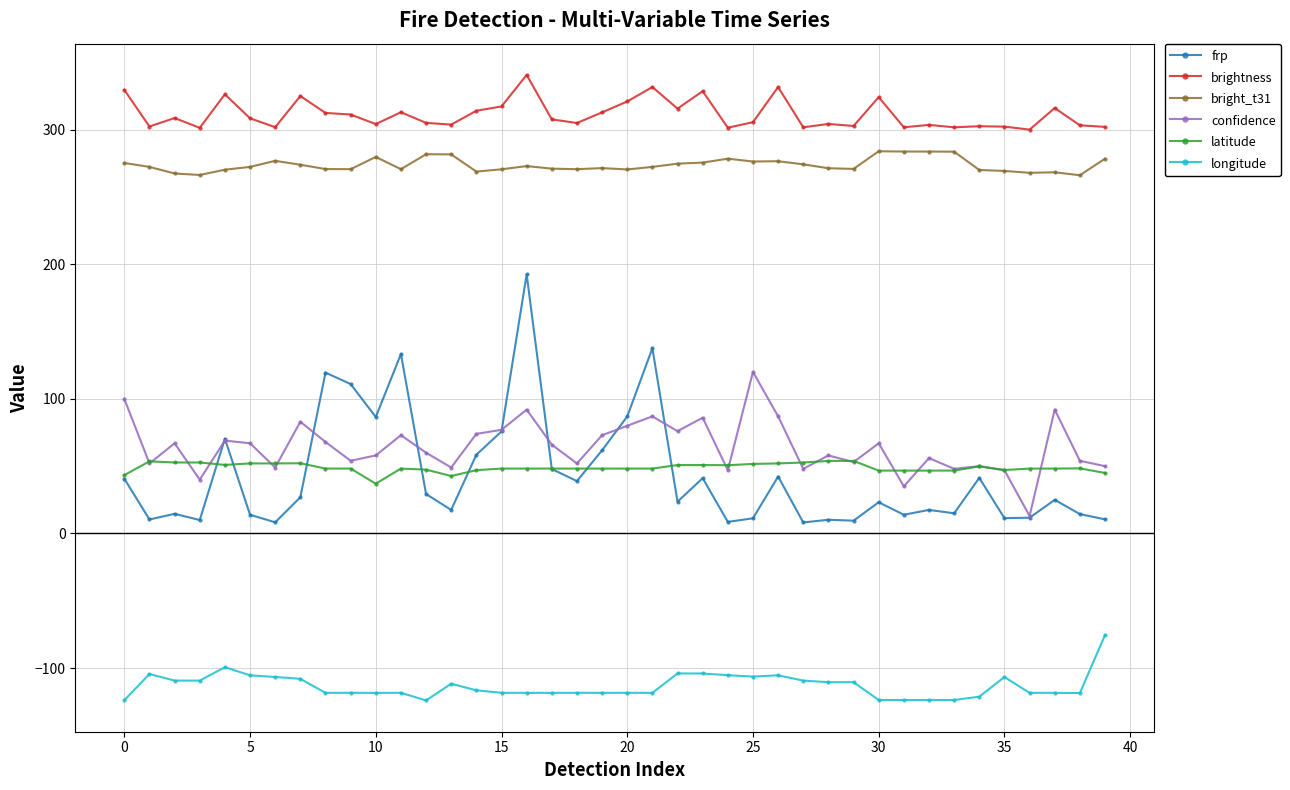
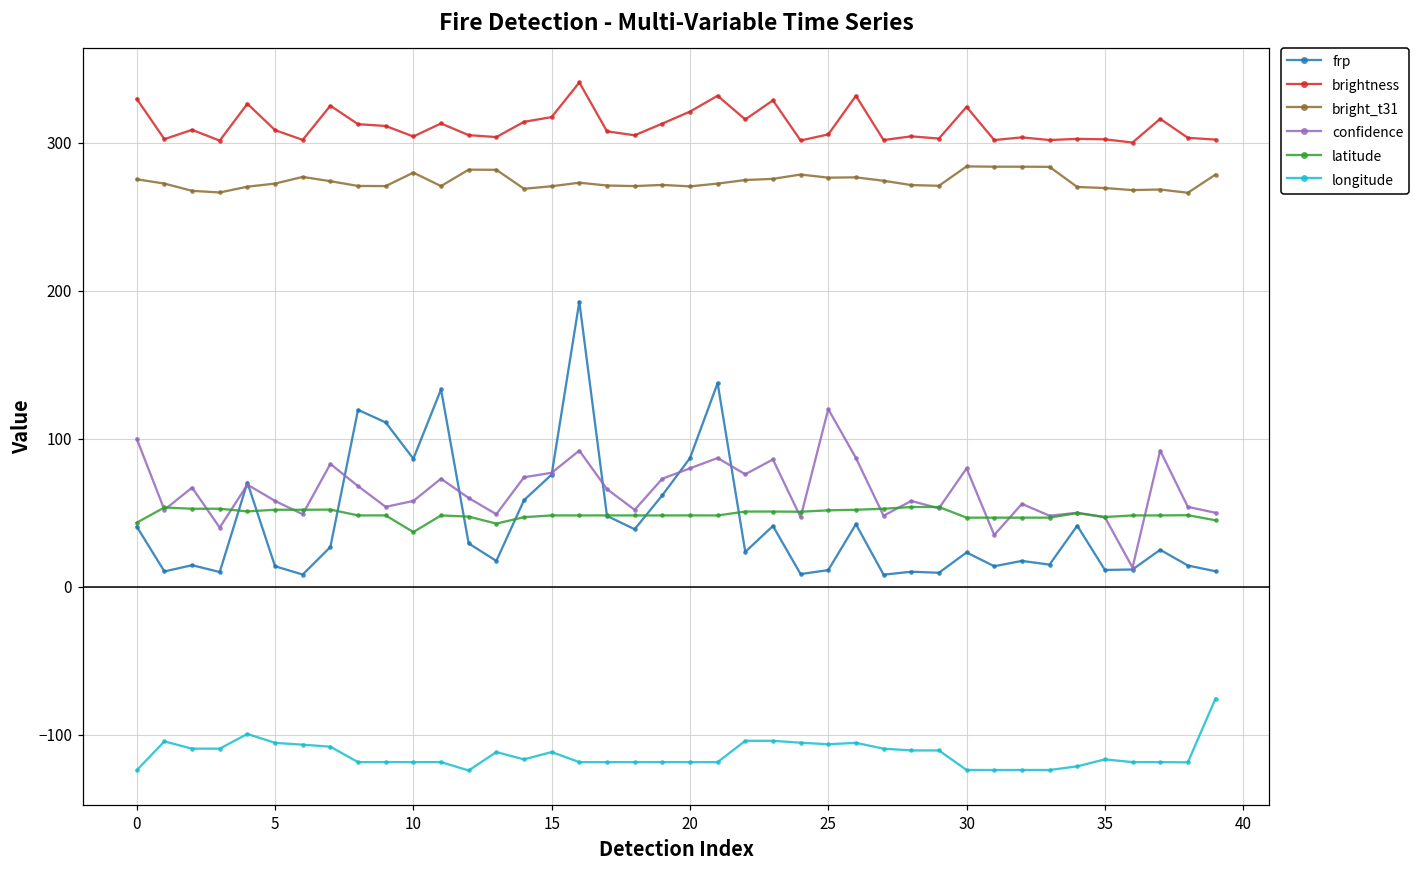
  {
    "frp": {
      "0": 41,
      "5": 14,
      "10": 87,
      "20": 87,
      "25": 11,
      "30": 23,
      "35": 11
    },
    "brightness": {
      "0": 330,
      "5": 308,
      "10": 304,
      "15": 317,
      "20": 321,
      "25": 306,
      "30": 324,
      "35": 302
    },
    "bright_t31": {
      "0": 275,
      "5": 272,
      "10": 280,
      "15": 271,
      "20": 270,
      "25": 276,
      "30": 284,
      "35": 269
    },
    "confidence": {
      "0": 100,
-     "5": 67,
+     "5": 58,
      "10": 58,
      "20": 80,
      "25": 120,
-     "30": 67
+     "30": 80
    },
    "latitude": {
      "0": 43,
      "5": 52,
      "10": 37,
      "15": 48,
      "20": 48,
      "25": 52,
      "30": 47
    },
    "longitude": {
      "0": -124,
      "5": -105,
      "10": -118,
-     "15": -118,
+     "15": -112,
      "20": -118,
      "25": -106,
      "30": -124,
-     "35": -107
+     "35": -117
    }
  }
